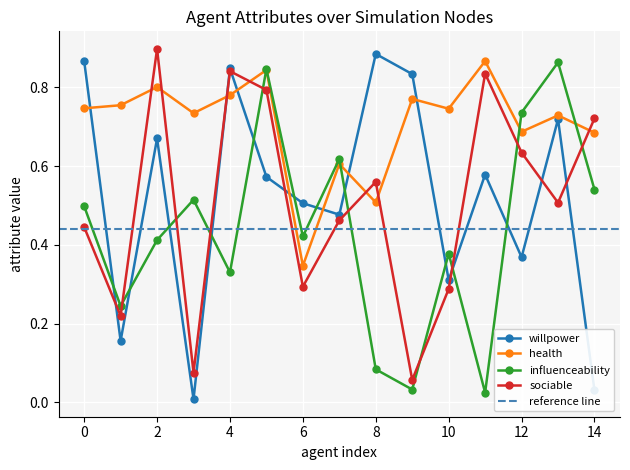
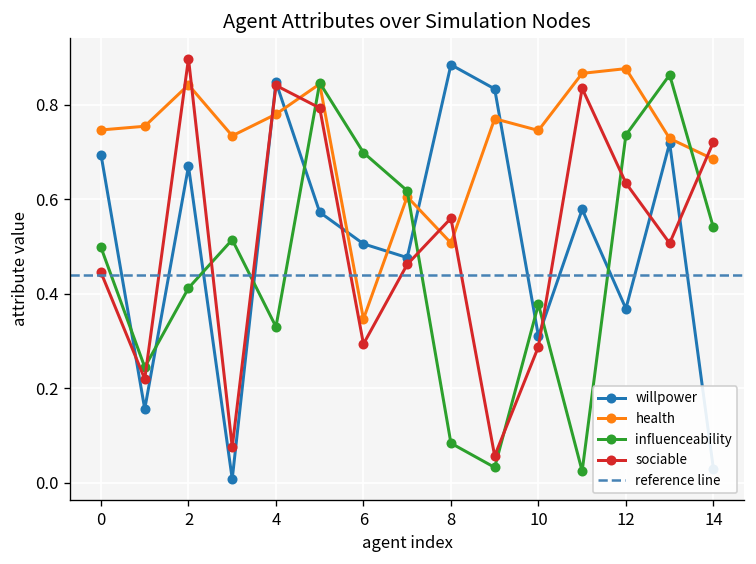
  {
    "willpower": {
-     "0": 0.87,
+     "0": 0.69,
      "2": 0.67,
      "4": 0.85,
      "6": 0.51,
      "8": 0.88,
      "10": 0.31,
      "12": 0.37
    },
    "health": {
      "0": 0.75,
-     "2": 0.80,
+     "2": 0.84,
      "4": 0.78,
      "6": 0.35,
      "8": 0.51,
      "10": 0.75,
-     "12": 0.69,
+     "12": 0.88,
      "14": 0.68
    },
    "influenceability": {
      "0": 0.50,
      "2": 0.41,
      "4": 0.33,
-     "6": 0.42,
+     "6": 0.70,
      "8": 0.08,
      "10": 0.38,
      "12": 0.74,
      "14": 0.54
    },
    "sociable": {
      "0": 0.45,
      "2": 0.90,
      "4": 0.84,
      "6": 0.29,
      "8": 0.56,
      "10": 0.29,
      "12": 0.63,
      "14": 0.72
    }
  }
